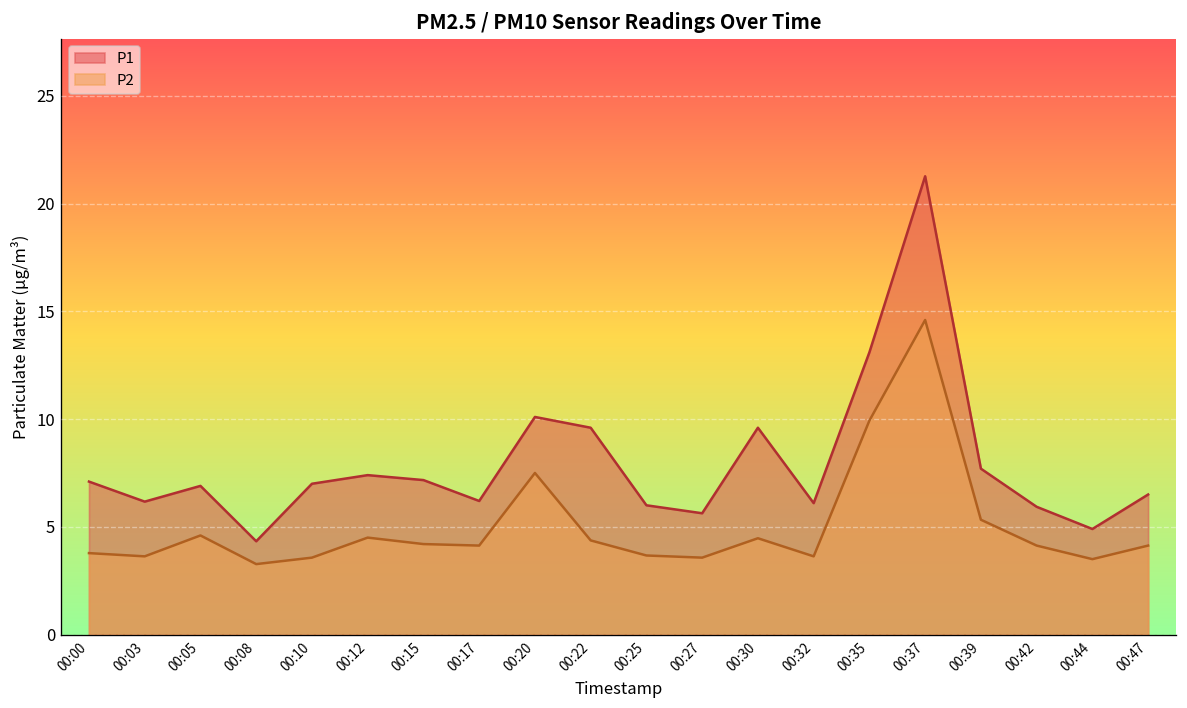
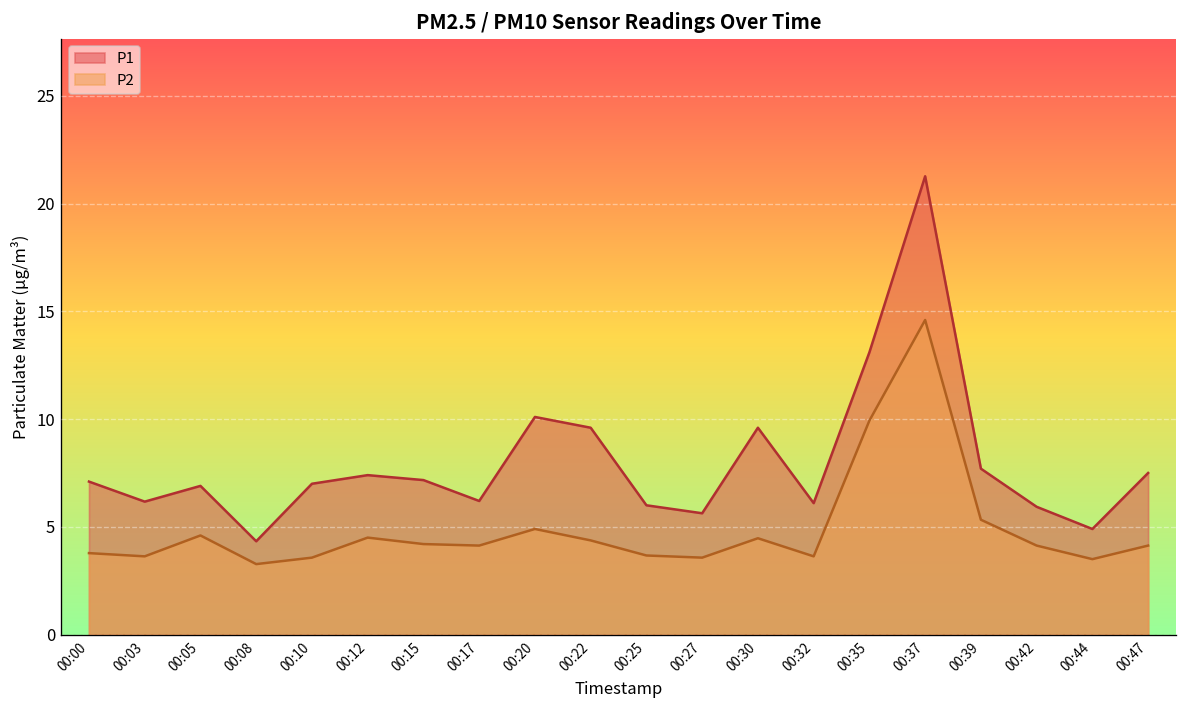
  {
    "P1": {
      "00:00": 7.1,
      "00:03": 6.2,
      "00:05": 6.9,
      "00:08": 4.3,
      "00:10": 7.0,
      "00:12": 7.4,
      "00:15": 7.2,
      "00:17": 6.2,
      "00:20": 10.1,
      "00:22": 9.6,
      "00:25": 6.0,
      "00:27": 5.6,
      "00:30": 9.6,
      "00:32": 6.1,
      "00:35": 13.1,
      "00:37": 21.3,
      "00:39": 7.7,
      "00:42": 5.9,
      "00:44": 4.9,
-     "00:47": 6.5
+     "00:47": 7.5
    },
    "P2": {
      "00:00": 3.8,
      "00:03": 3.6,
      "00:05": 4.6,
      "00:08": 3.3,
      "00:10": 3.6,
      "00:12": 4.5,
      "00:15": 4.2,
      "00:17": 4.1,
-     "00:20": 7.5,
+     "00:20": 4.9,
      "00:22": 4.4,
      "00:25": 3.7,
      "00:27": 3.6,
      "00:30": 4.5,
      "00:32": 3.6,
      "00:35": 9.9,
      "00:37": 14.6,
      "00:39": 5.3,
      "00:42": 4.1,
      "00:44": 3.5,
      "00:47": 4.1
    }
  }
